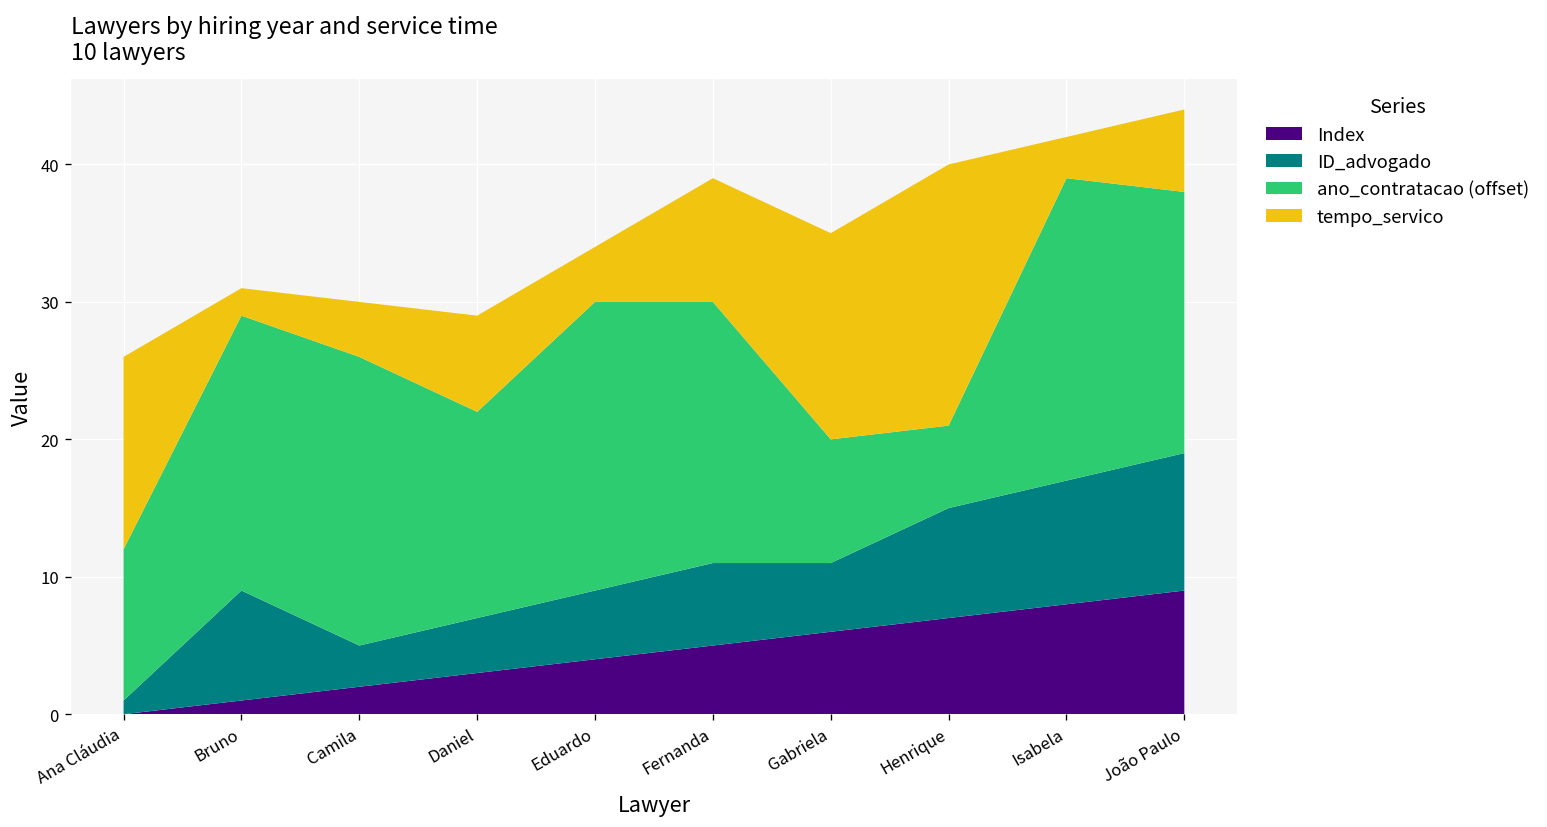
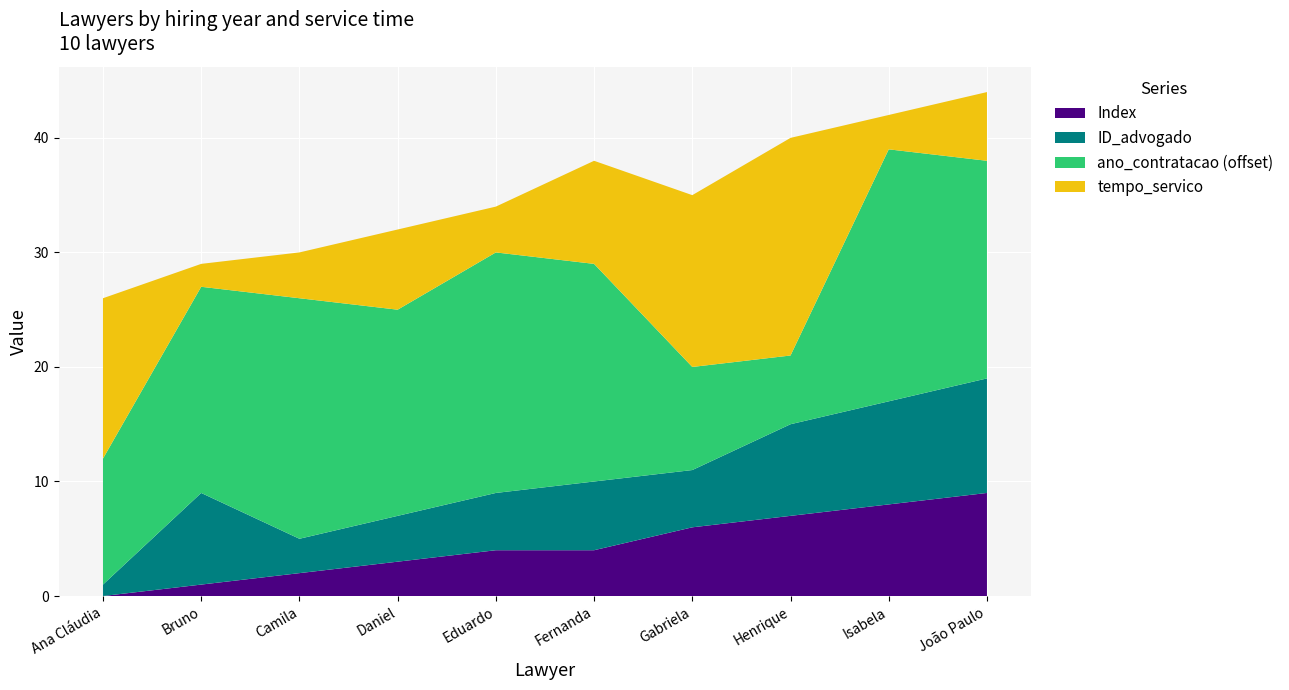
  {
    "Index": {
-     "Fernanda": 5
+     "Fernanda": 4
    },
    "ano_contratacao (offset)": {
-     "Bruno": 20.0,
-     "Daniel": 15.0
+     "Bruno": 18.0,
+     "Daniel": 18.0
    },
    "tempo_servico": {
      "Ana Cláudia": 14.0,
      "Bruno": 2.0,
      "Camila": 4.0,
      "Daniel": 7.0,
      "Eduardo": 4.0,
      "Fernanda": 9.0,
      "Gabriela": 15.0,
      "Henrique": 19.0,
      "Isabela": 3.0,
      "João Paulo": 6.0
    }
  }
